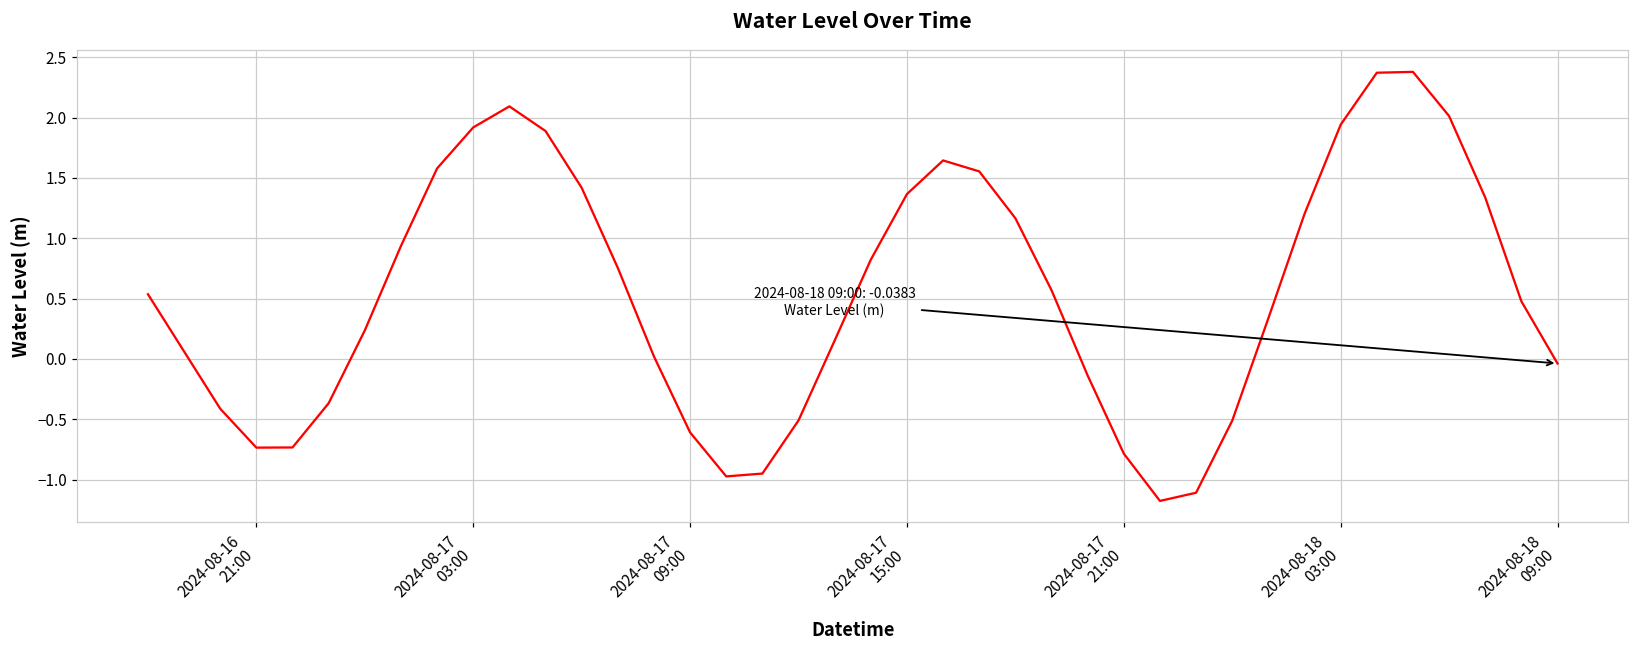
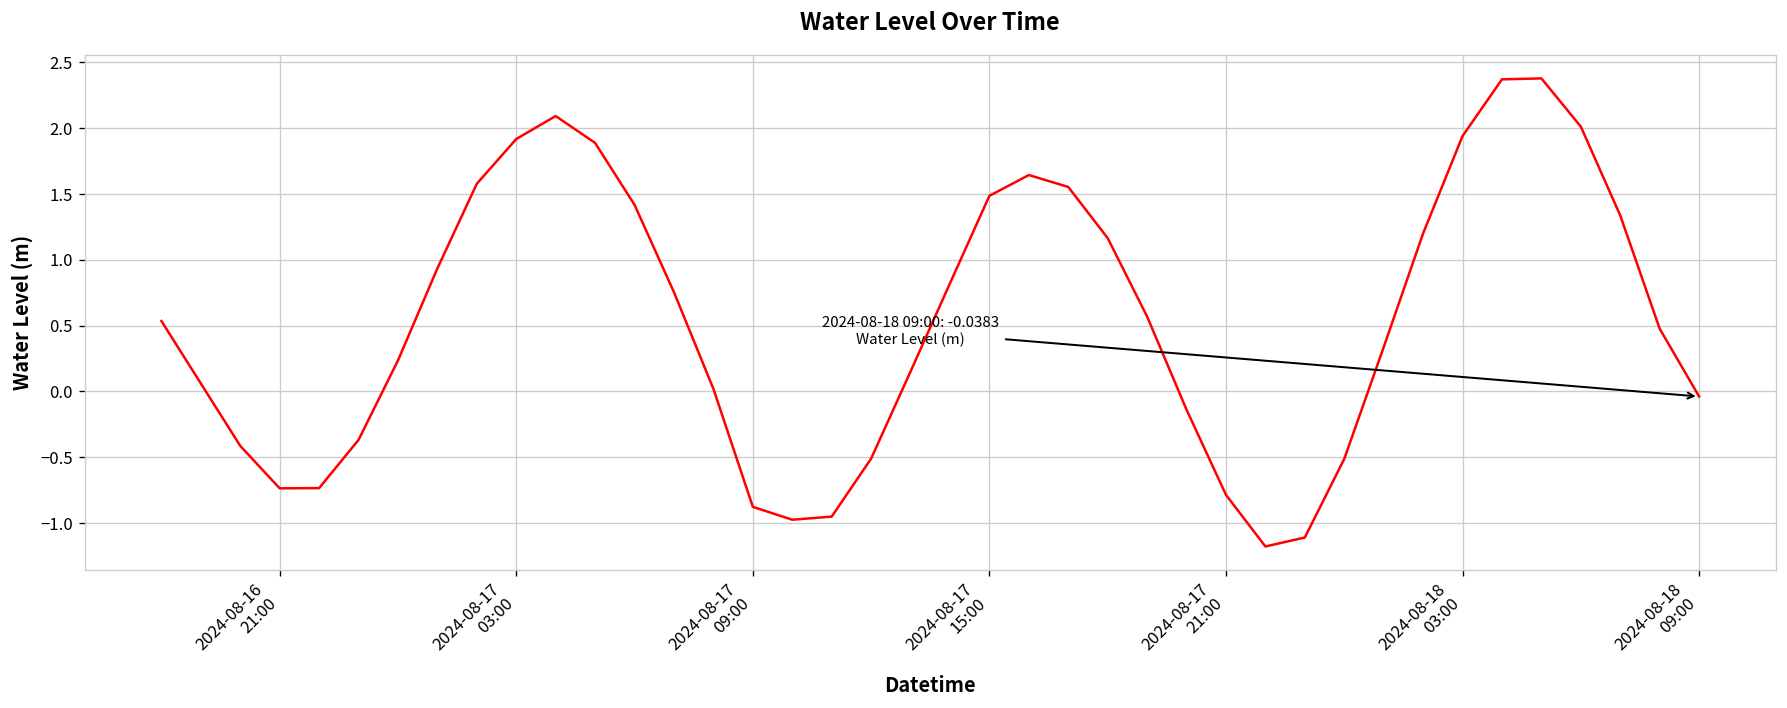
  {
    "2024-08-16 21:00": -0.74,
    "2024-08-17 03:00": 1.92,
-   "2024-08-17 09:00": -0.61,
-   "2024-08-17 15:00": 1.37,
+   "2024-08-17 09:00": -0.88,
+   "2024-08-17 15:00": 1.49,
    "2024-08-17 21:00": -0.79,
    "2024-08-18 03:00": 1.94,
    "2024-08-18 09:00": -0.04
  }
